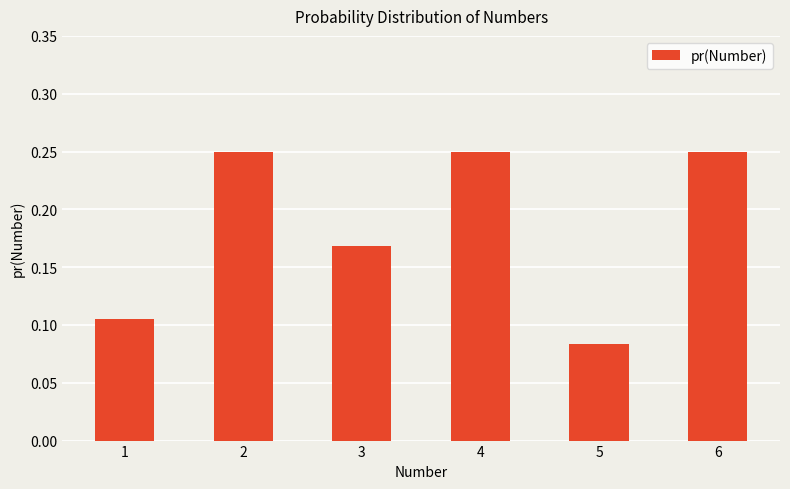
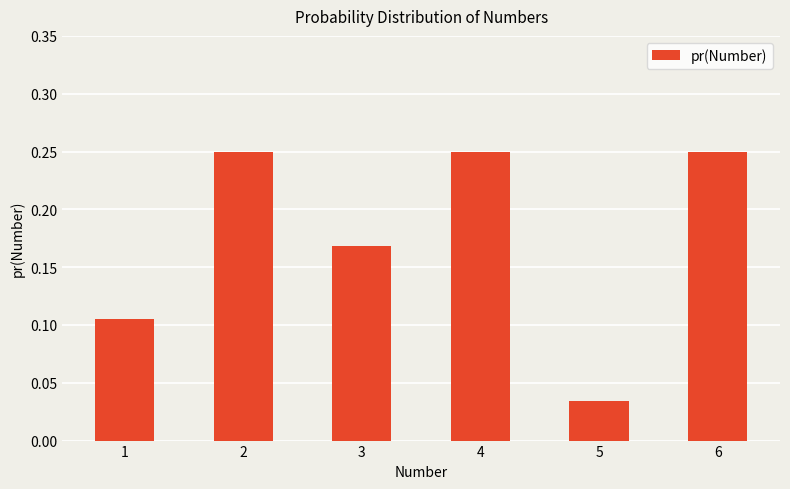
  {
    "1": 0.105,
    "2": 0.250,
    "3": 0.168,
    "4": 0.250,
-   "5": 0.083,
+   "5": 0.035,
    "6": 0.250
  }
